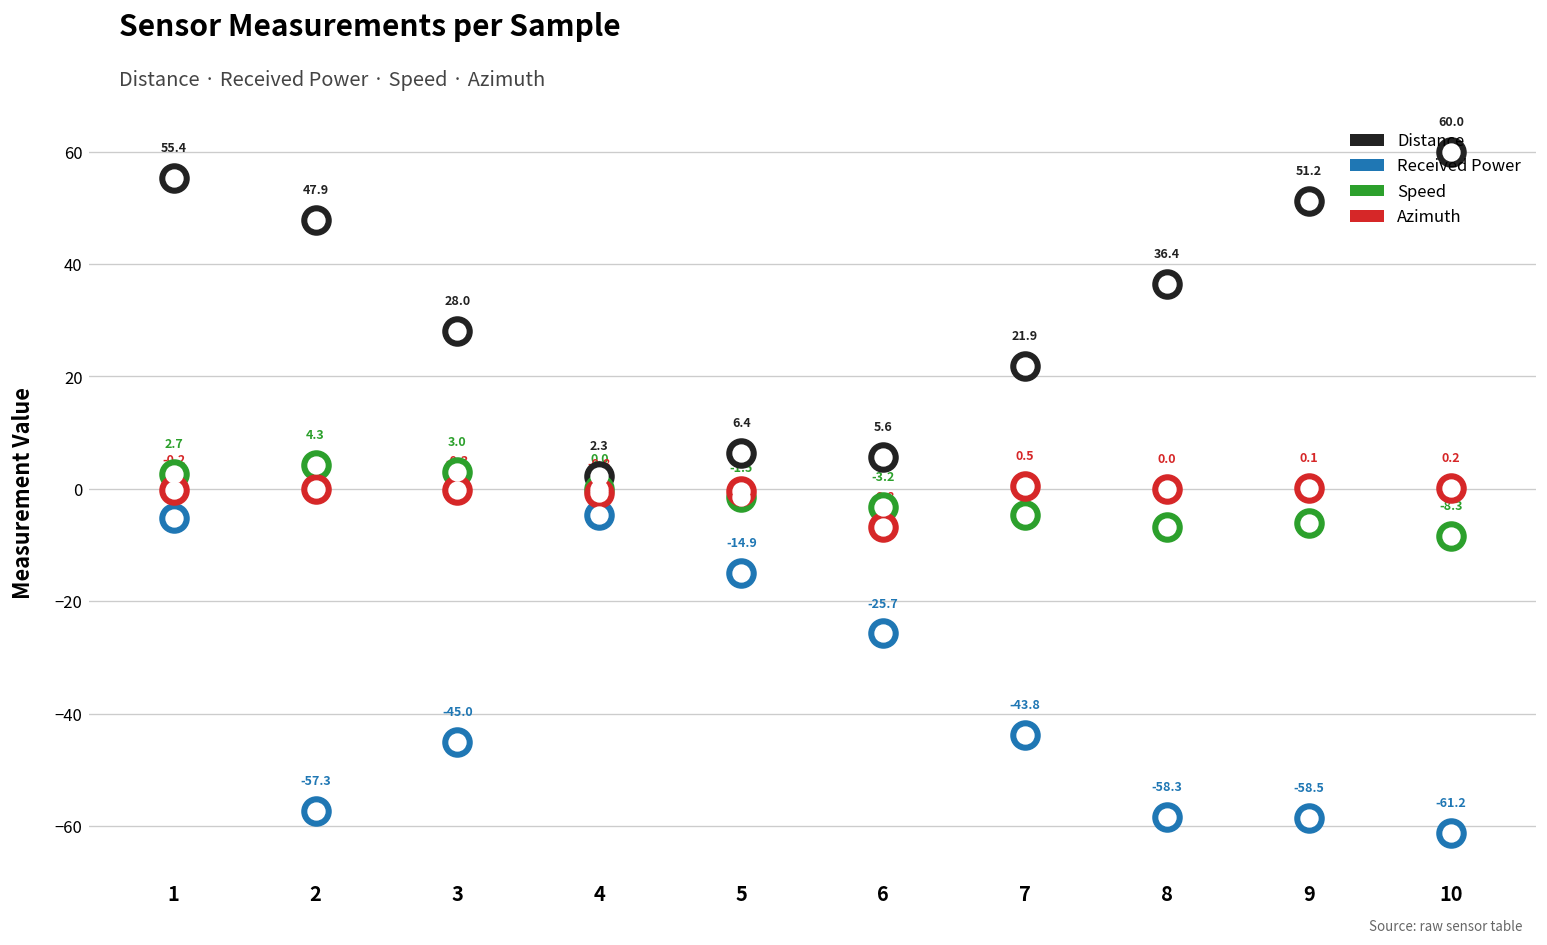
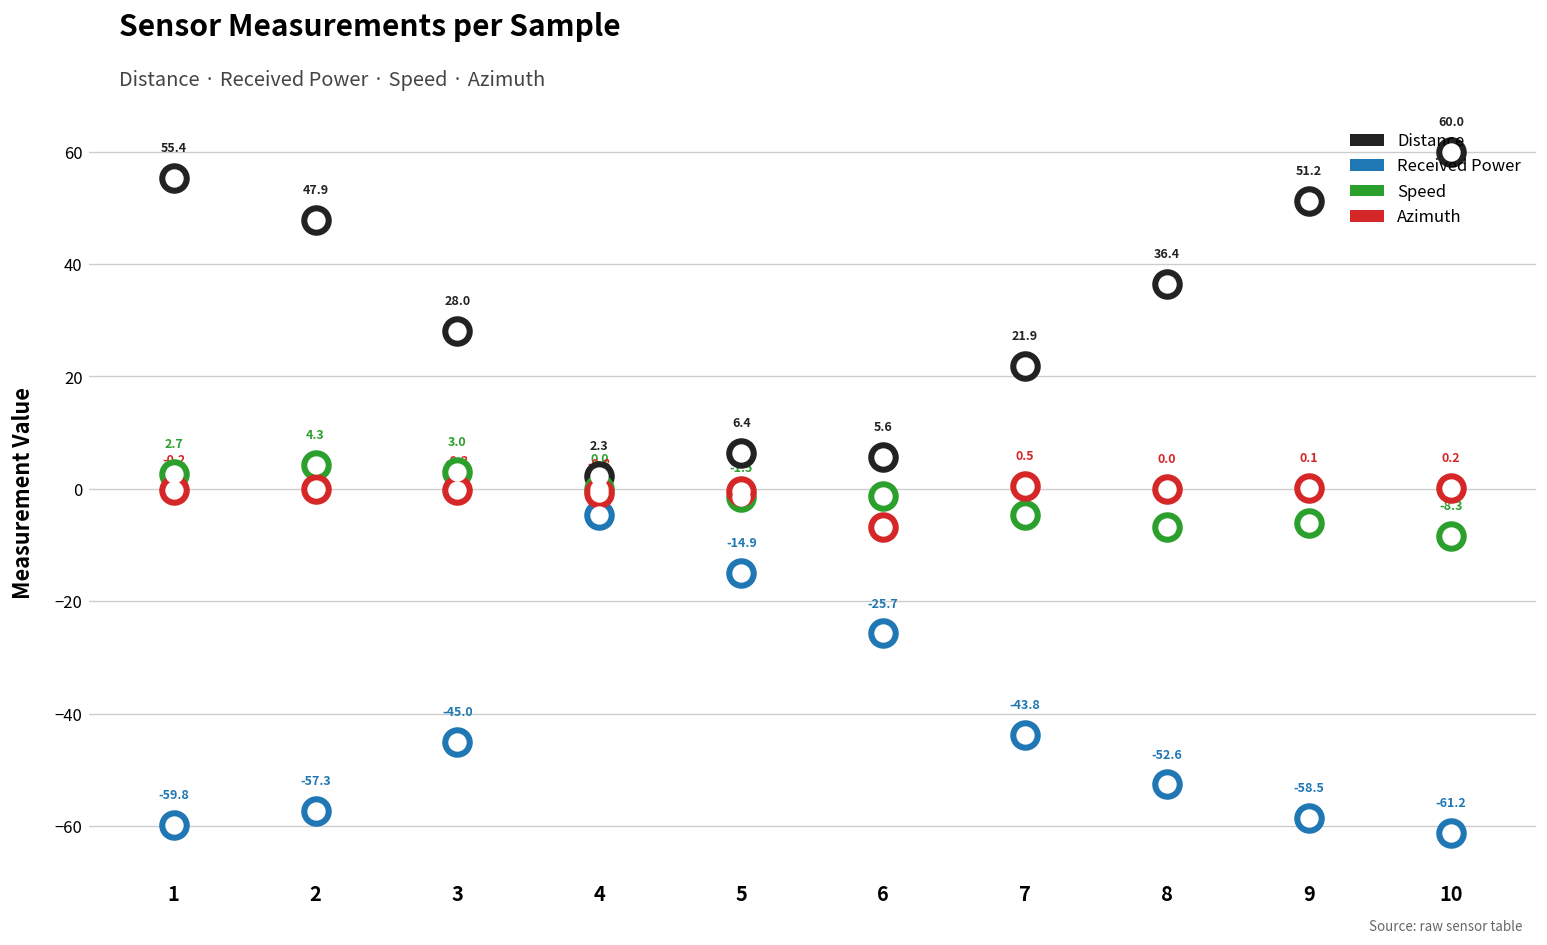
  {
    "Received Power": {
-     "1": -5.3,
-     "8": -58.3
+     "1": -59.8,
+     "8": -52.6
    },
    "Speed": {
-     "6": -3.2
+     "6": -1.3
    }
  }
